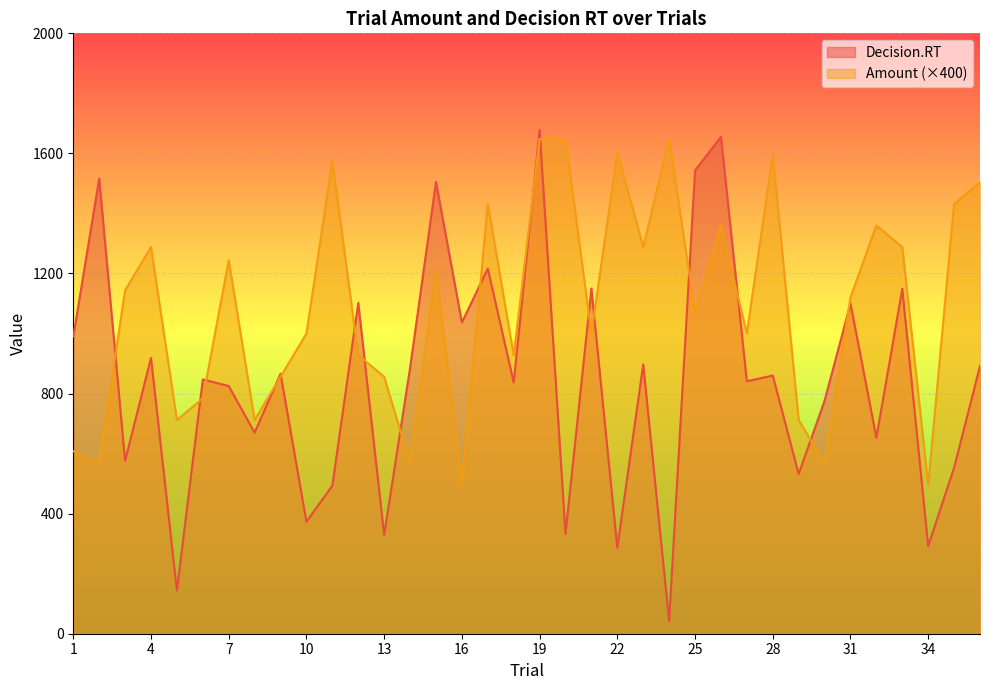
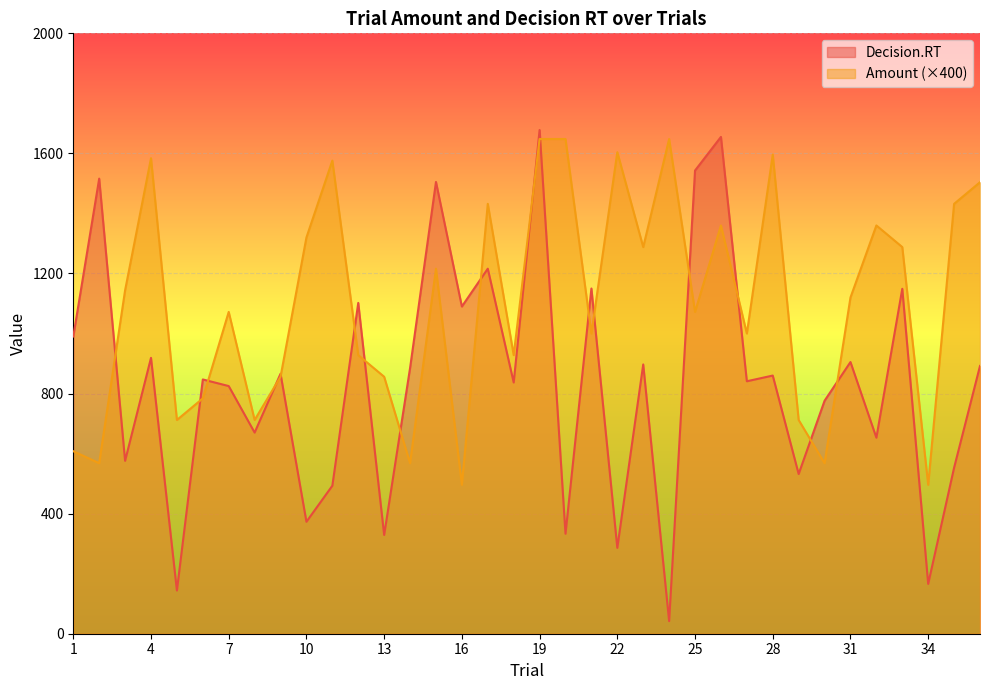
  {
    "Decision.RT": {
      "1": 990,
      "4": 920,
      "7": 830,
      "10": 370,
      "13": 330,
-     "16": 1040,
+     "16": 1090,
      "19": 1680,
      "22": 290,
      "25": 1540,
      "28": 860,
-     "31": 1100,
-     "34": 290
+     "31": 910,
+     "34": 170
    },
    "Amount (×400)": {
      "1": 610,
-     "4": 1290,
-     "7": 1240,
-     "10": 1000,
+     "4": 1580,
+     "7": 1070,
+     "10": 1320,
      "13": 860,
      "16": 500,
      "19": 1650,
      "22": 1600,
      "25": 1070,
      "28": 1600,
      "31": 1120,
      "34": 500
    }
  }
